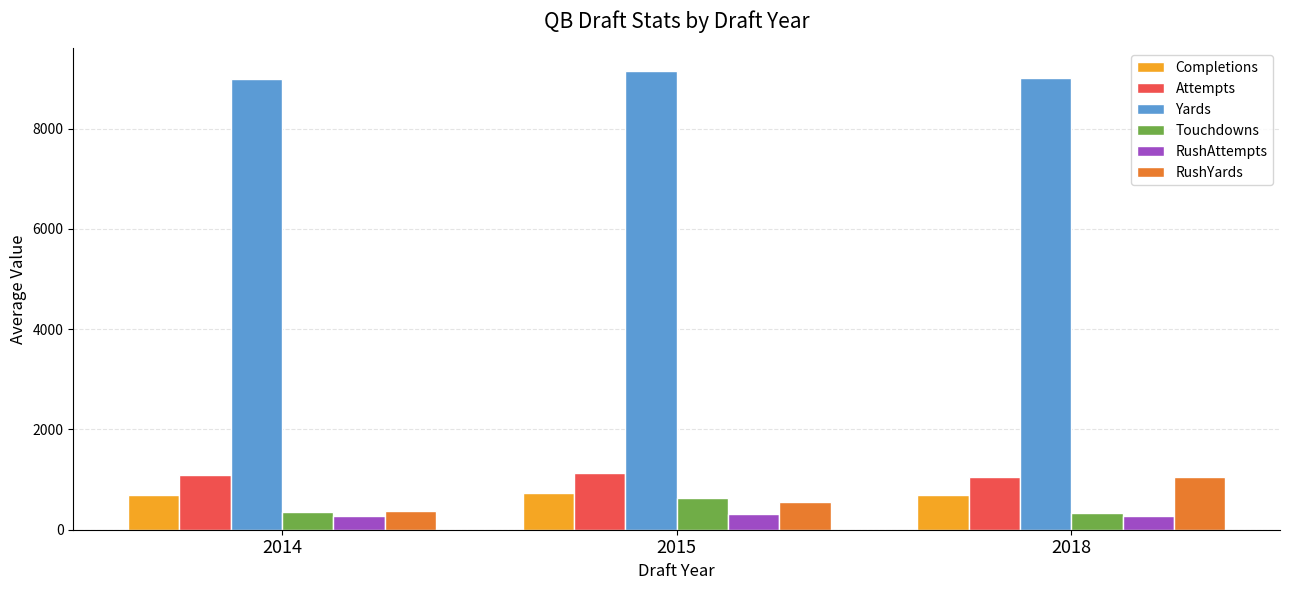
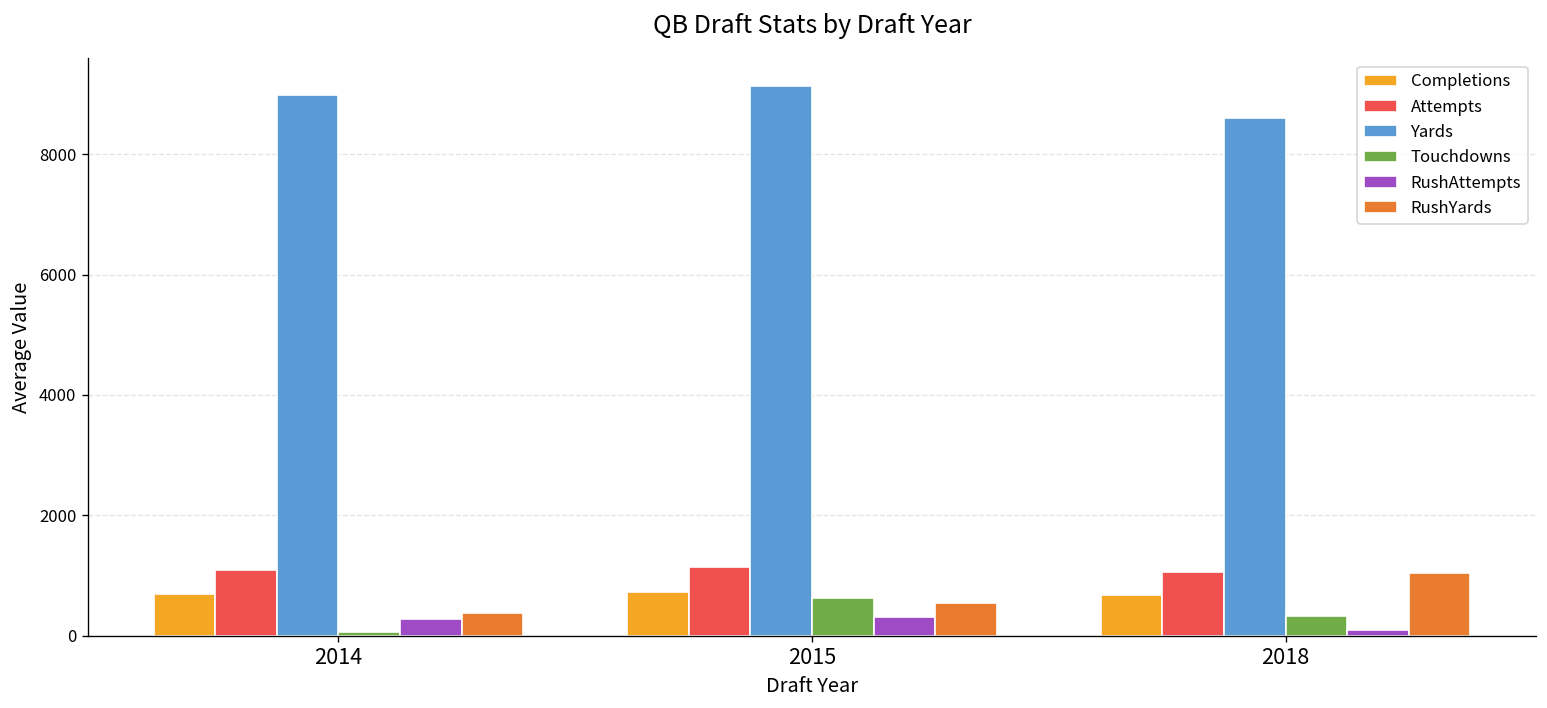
  {
    "Yards": {
      "2014": 9000,
      "2015": 9100,
-     "2018": 9000
+     "2018": 8600
    },
    "Touchdowns": {
-     "2014": 400,
+     "2014": 100,
      "2015": 600,
      "2018": 300
    },
    "RushAttempts": {
      "2014": 300,
      "2015": 300,
-     "2018": 300
+     "2018": 100
    }
  }
